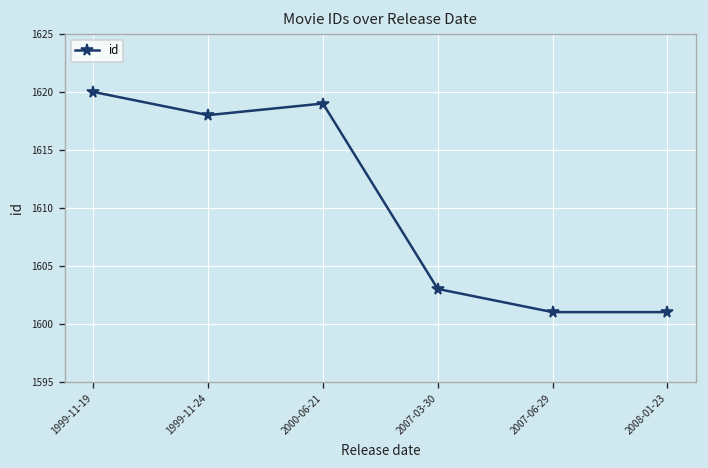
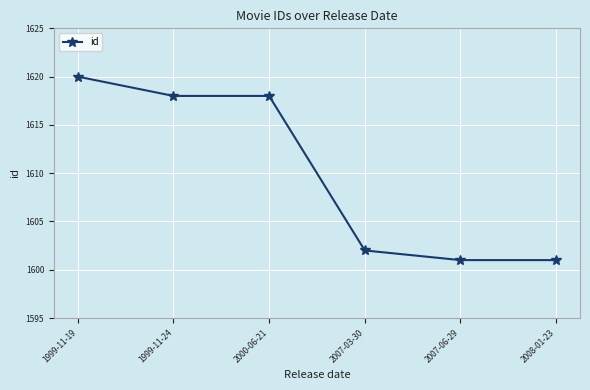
  {
    "1999-11-19": 1620,
    "1999-11-24": 1618,
-   "2000-06-21": 1619,
-   "2007-03-30": 1603,
+   "2000-06-21": 1618,
+   "2007-03-30": 1602,
    "2007-06-29": 1601,
    "2008-01-23": 1601
  }
